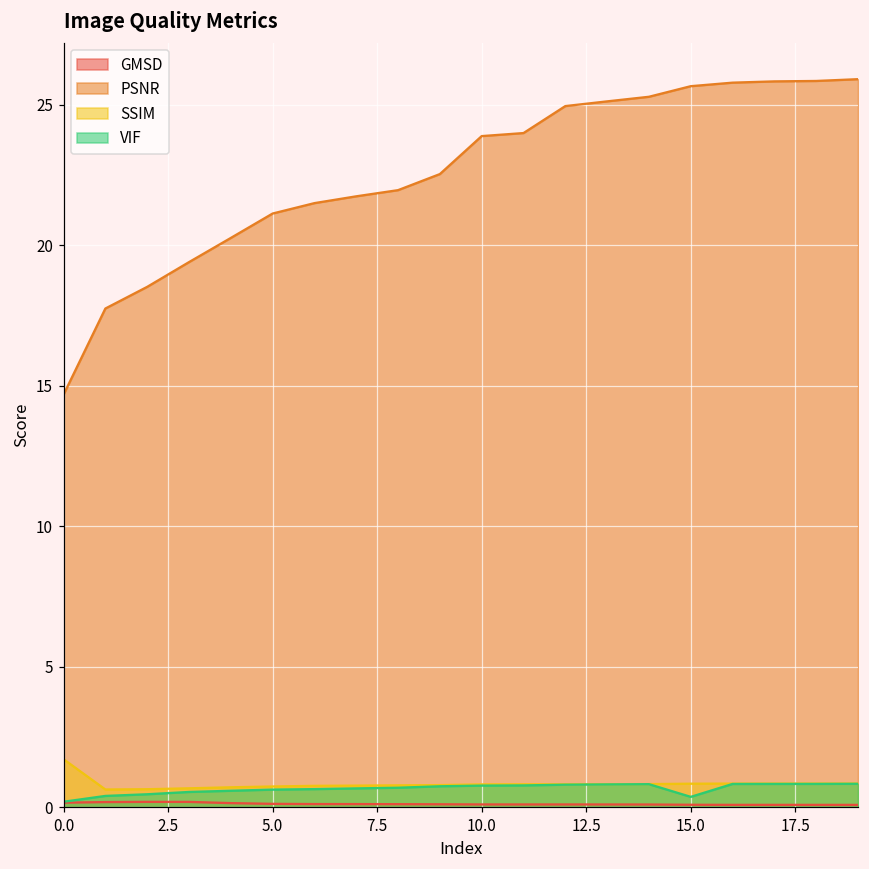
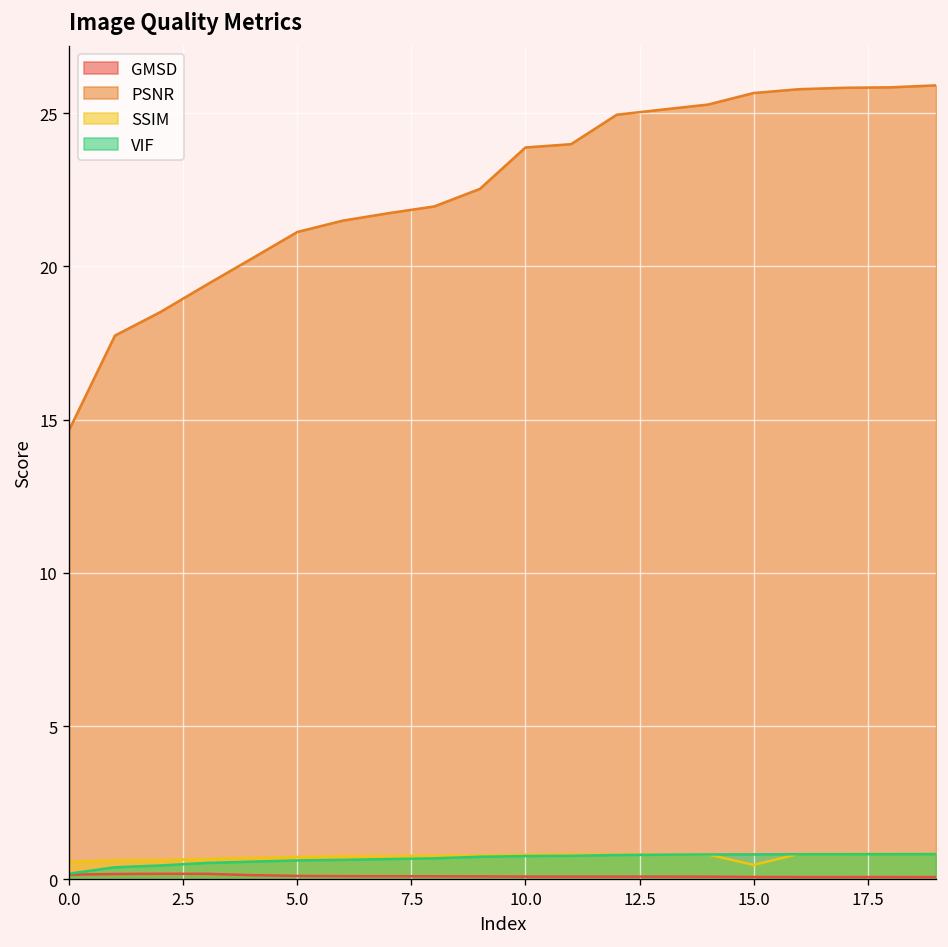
  {
    "SSIM": {
-     "0.0": 1.7,
+     "0.0": 0.6,
      "5.0": 0.7,
-     "15.0": 0.8
+     "15.0": 0.5
    },
    "VIF": {
      "5.0": 0.6,
-     "15.0": 0.4
+     "15.0": 0.8
    }
  }
